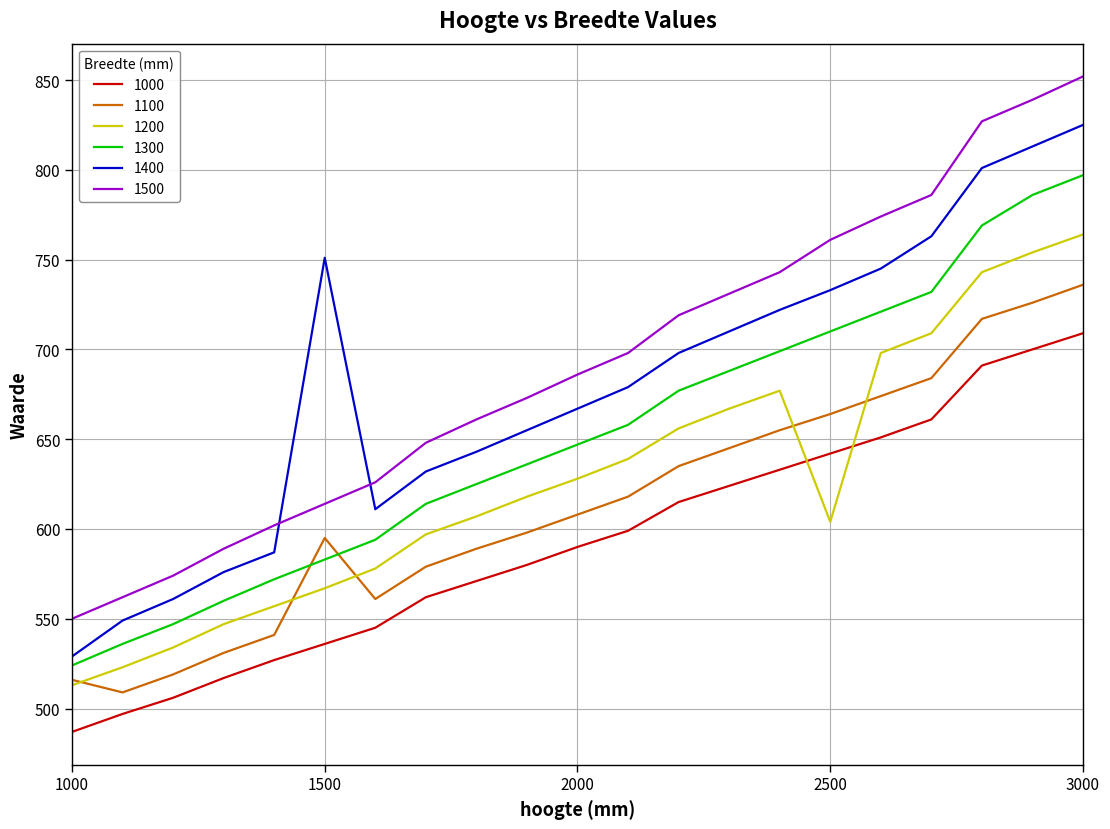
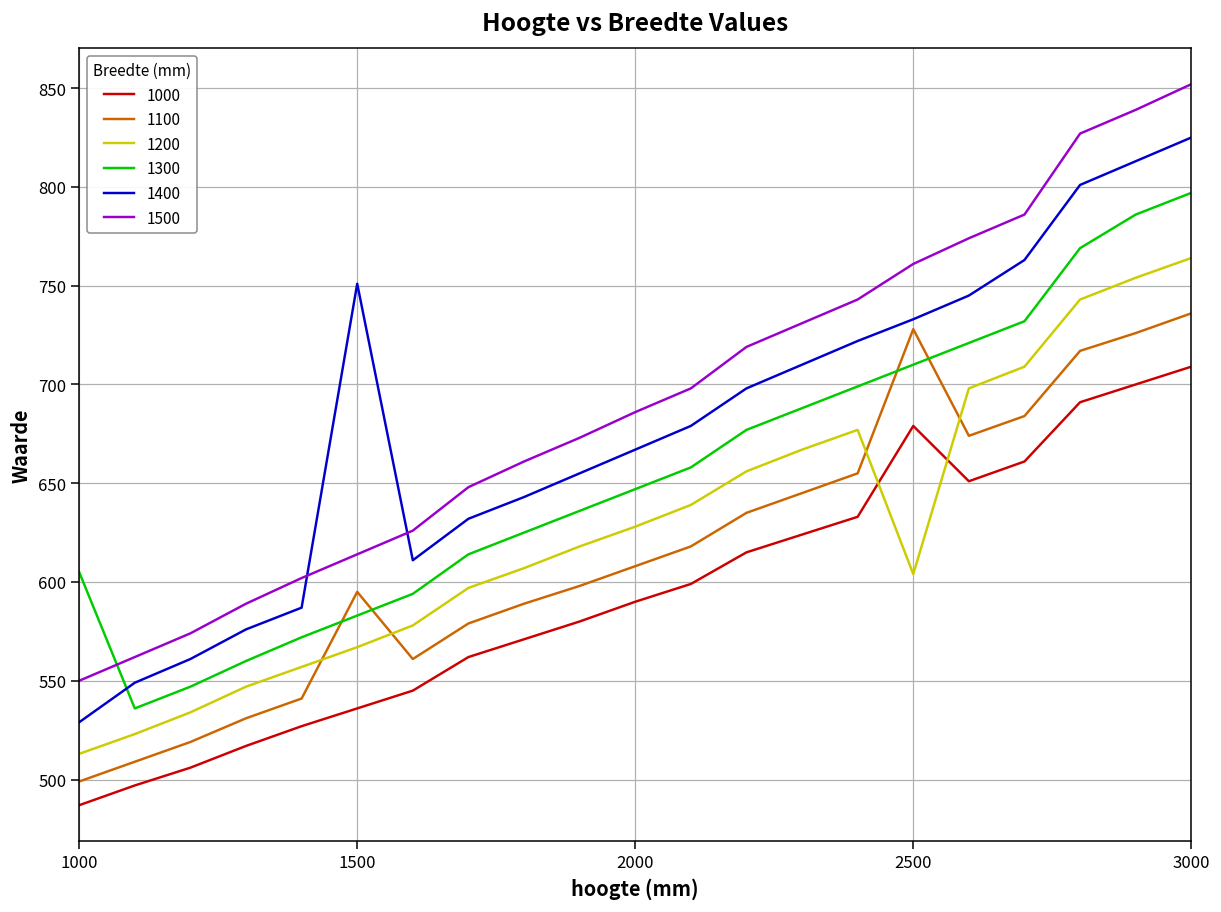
  {
    "1000": {
      "1000": 487,
      "1500": 536,
      "2000": 590,
-     "2500": 642,
+     "2500": 679,
      "3000": 709
    },
    "1100": {
-     "1000": 516,
+     "1000": 499,
      "1500": 595,
      "2000": 608,
-     "2500": 664,
+     "2500": 728,
      "3000": 736
    },
    "1200": {
      "1000": 513,
      "1500": 567,
      "2000": 628,
      "2500": 604,
      "3000": 764
    },
    "1300": {
-     "1000": 524,
+     "1000": 605,
      "1500": 583,
      "2000": 647,
      "2500": 710,
      "3000": 797
    },
    "1400": {
      "1000": 529,
      "1500": 751,
      "2000": 667,
      "2500": 733,
      "3000": 825
    },
    "1500": {
      "1000": 550,
      "1500": 614,
      "2000": 686,
      "2500": 761,
      "3000": 852
    }
  }
